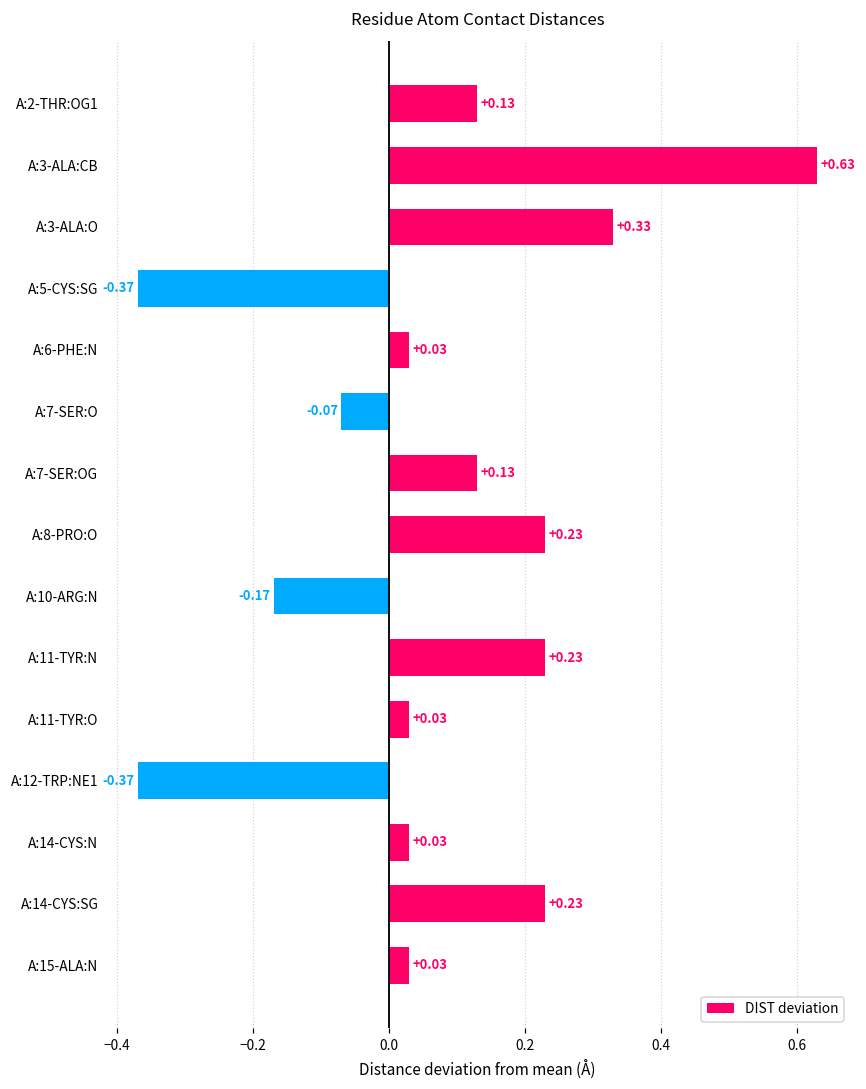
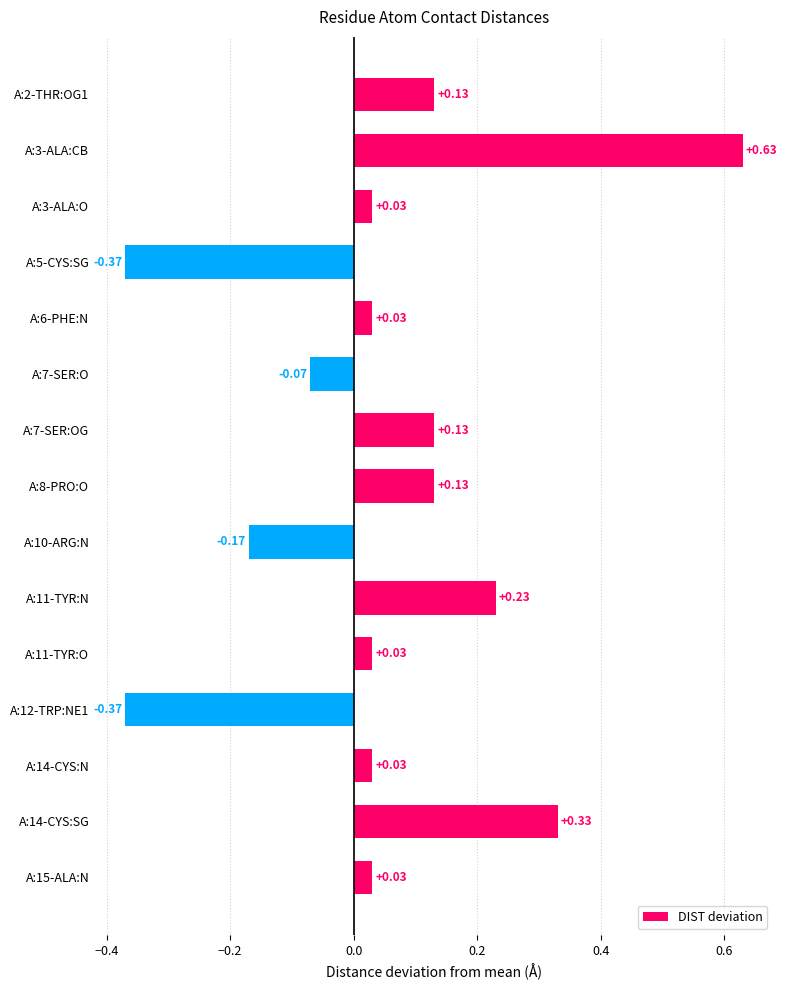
  {
    "A:2-THR:OG1": "+0.13",
    "A:3-ALA:CB": "+0.63",
-   "A:3-ALA:O": "+0.33",
+   "A:3-ALA:O": "+0.03",
    "A:5-CYS:SG": "-0.37",
    "A:6-PHE:N": "+0.03",
    "A:7-SER:O": "-0.07",
    "A:7-SER:OG": "+0.13",
-   "A:8-PRO:O": "+0.23",
+   "A:8-PRO:O": "+0.13",
    "A:10-ARG:N": "-0.17",
    "A:11-TYR:N": "+0.23",
    "A:11-TYR:O": "+0.03",
    "A:12-TRP:NE1": "-0.37",
    "A:14-CYS:N": "+0.03",
-   "A:14-CYS:SG": "+0.23",
+   "A:14-CYS:SG": "+0.33",
    "A:15-ALA:N": "+0.03"
  }
